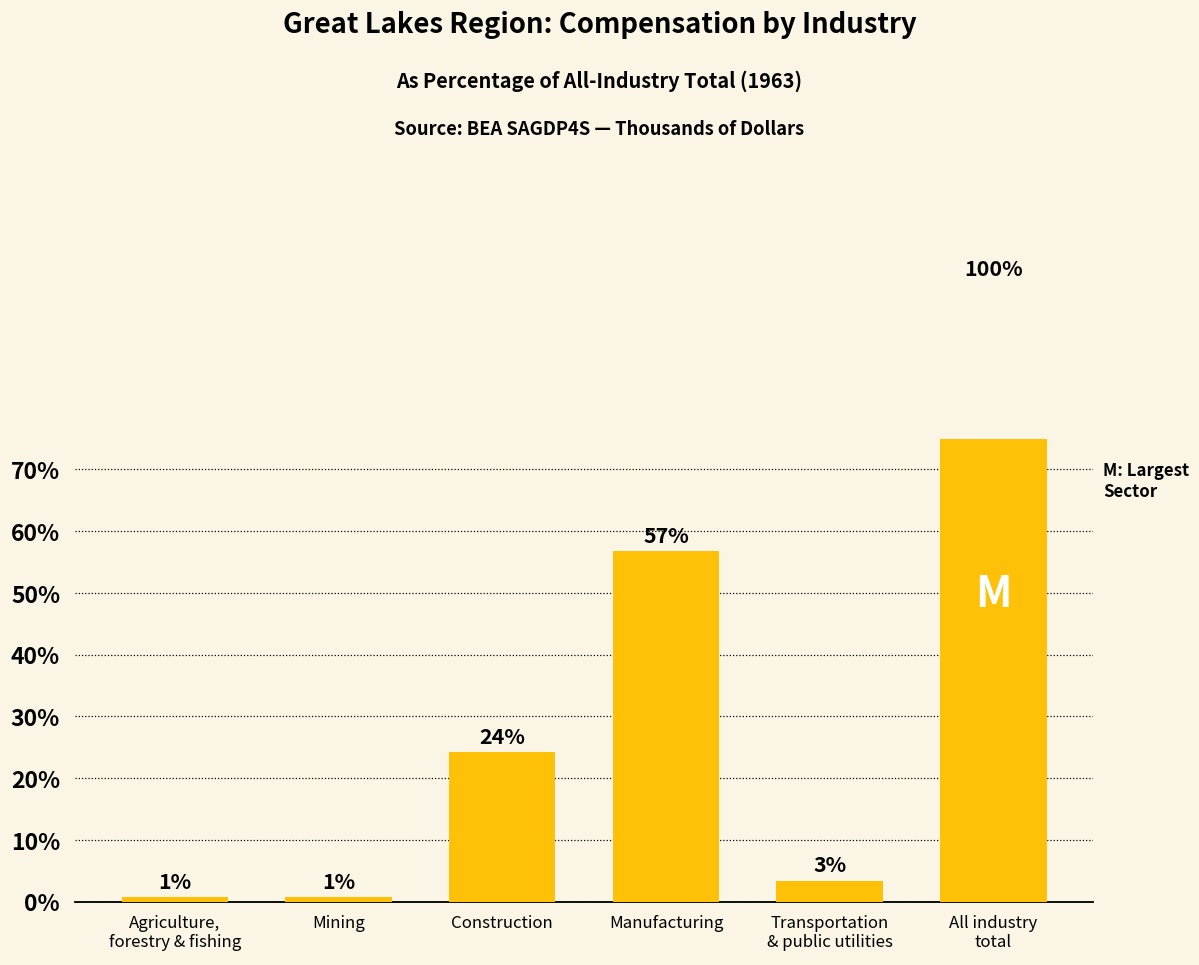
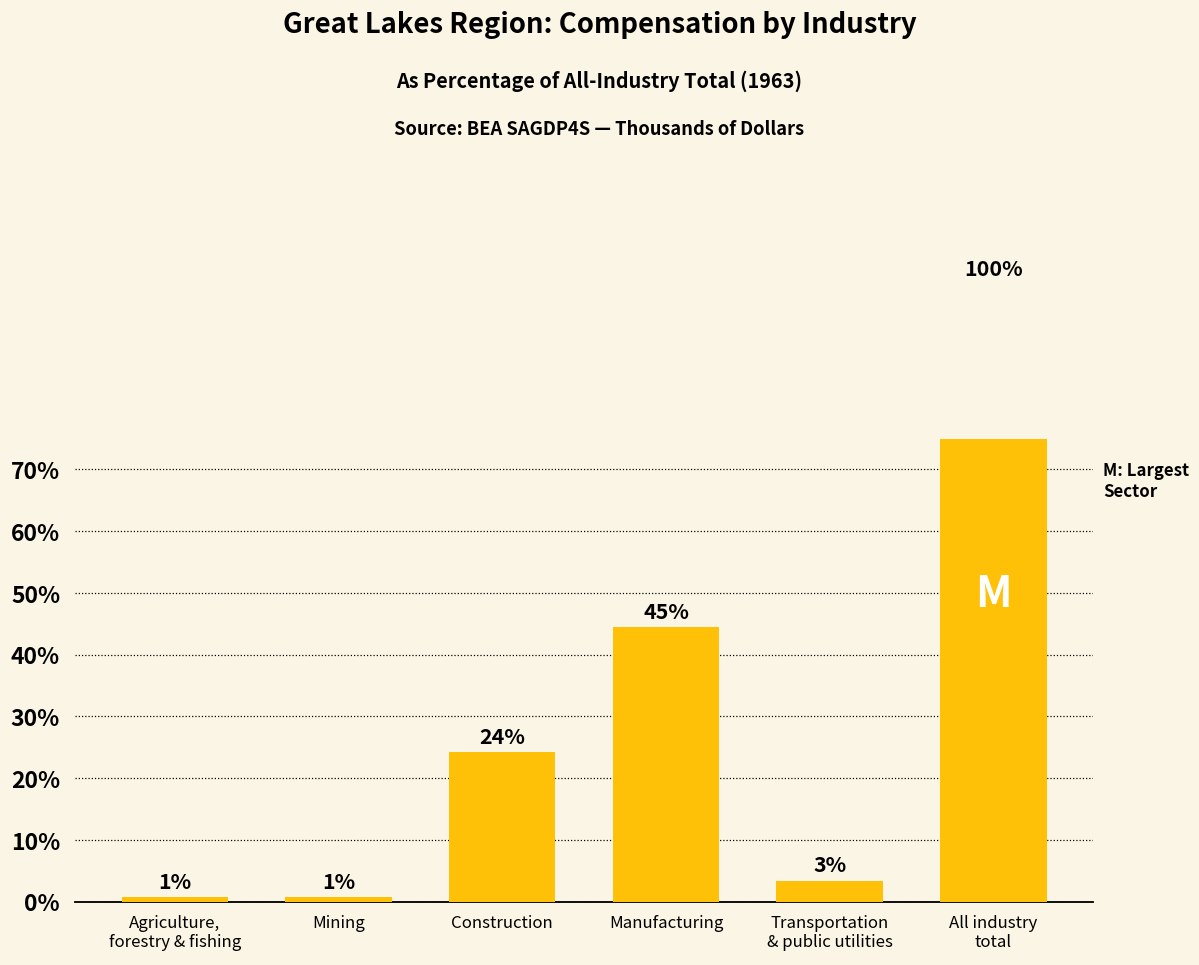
  {
    "Agriculture, forestry & fishing": "1%",
    "Mining": "1%",
    "Construction": "24%",
-   "Manufacturing": "57%",
+   "Manufacturing": "45%",
    "Transportation & public utilities": "3%"
  }
